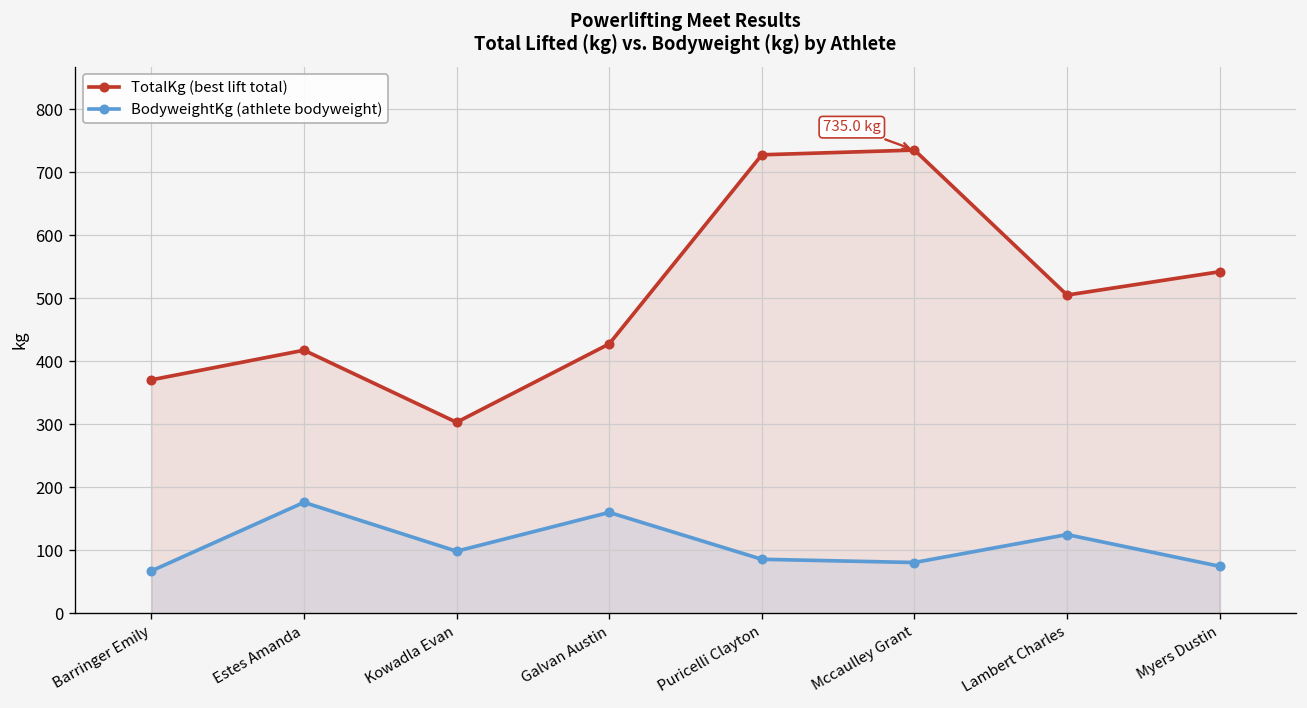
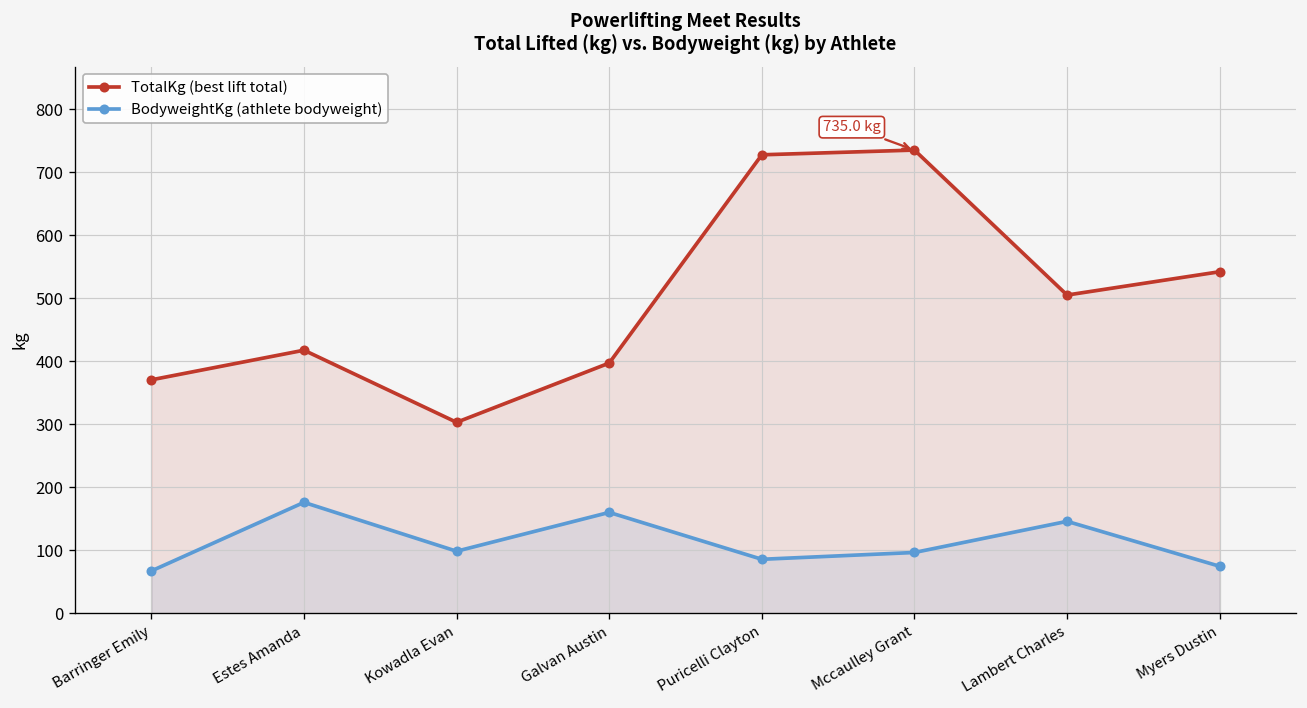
  {
    "TotalKg (best lift total)": {
      "Barringer Emily": 370,
      "Estes Amanda": 420,
      "Kowadla Evan": 300,
-     "Galvan Austin": 430,
+     "Galvan Austin": 400,
      "Puricelli Clayton": 730,
      "Lambert Charles": 510,
      "Myers Dustin": 540
    },
    "BodyweightKg (athlete bodyweight)": {
      "Barringer Emily": 70,
      "Estes Amanda": 180,
      "Kowadla Evan": 100,
      "Galvan Austin": 160,
      "Puricelli Clayton": 90,
-     "Mccaulley Grant": 80,
-     "Lambert Charles": 130,
+     "Mccaulley Grant": 100,
+     "Lambert Charles": 150,
      "Myers Dustin": 70
    }
  }
